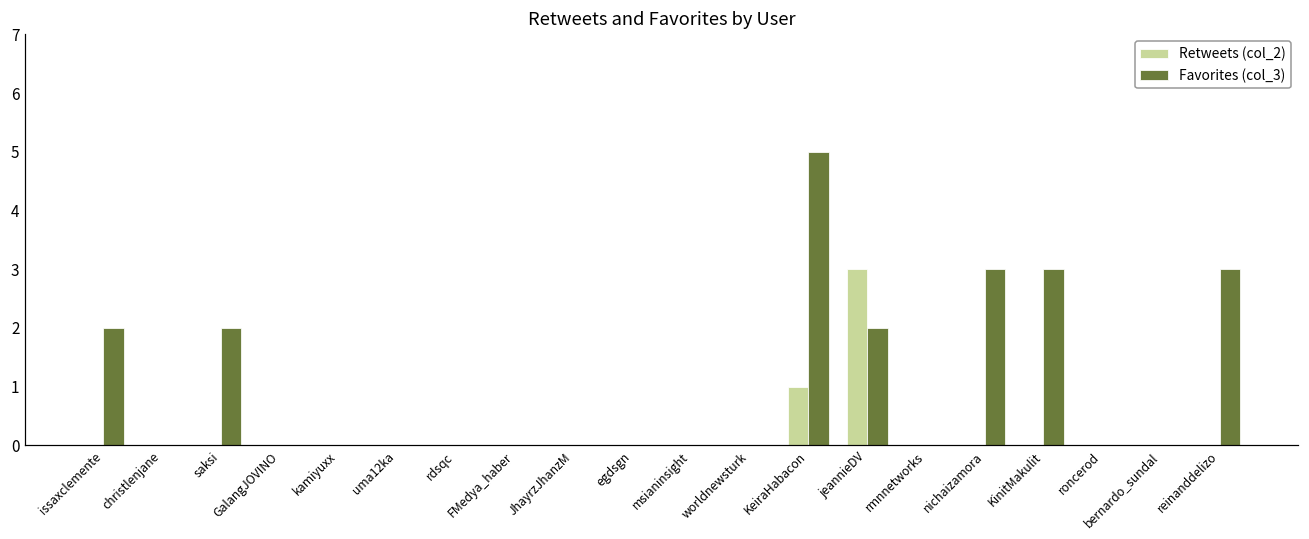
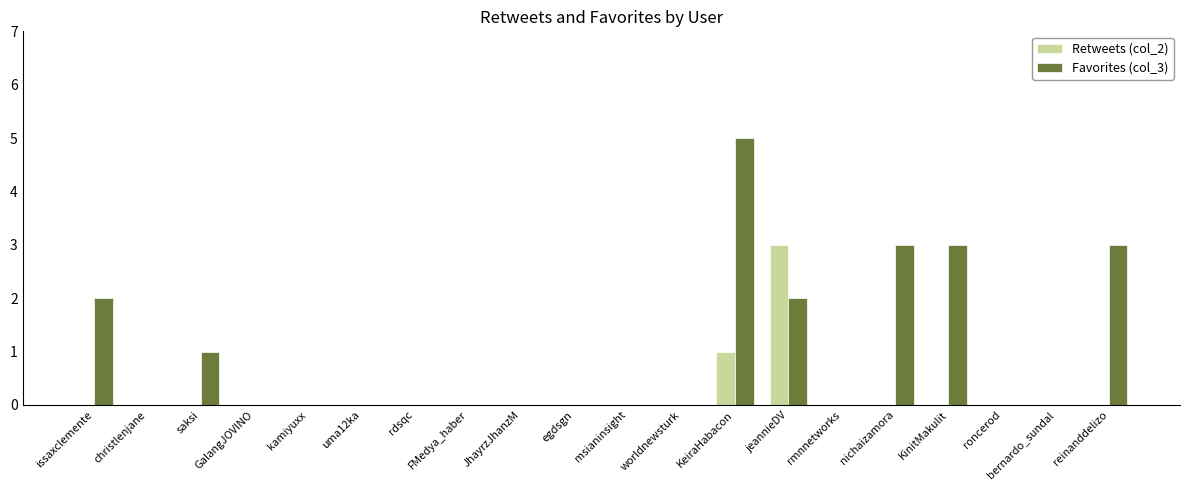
  {
    "Retweets (col_2)": {
      "issaxclemente": 0,
      "christlenjane": 0,
      "saksi": 0,
      "GalangJOVINO": 0,
      "kamiyuxx": 0,
      "uma12ka": 0,
      "rdsqc": 0,
      "FMedya_haber": 0,
      "JhayrzJhanzM": 0,
      "egdsgn": 0,
      "msianinsight": 0,
      "worldnewsturk": 0,
      "KeiraHabacon": 1,
      "jeannieDV": 3,
      "rmnnetworks": 0,
      "nichaizamora": 0,
      "KinitMakulit": 0,
      "roncerod": 0,
      "bernardo_sundal": 0,
      "reinanddelizo": 0
    },
    "Favorites (col_3)": {
      "issaxclemente": 2,
      "christlenjane": 0,
-     "saksi": 2,
+     "saksi": 1,
      "GalangJOVINO": 0,
      "kamiyuxx": 0,
      "uma12ka": 0,
      "rdsqc": 0,
      "FMedya_haber": 0,
      "JhayrzJhanzM": 0,
      "egdsgn": 0,
      "msianinsight": 0,
      "worldnewsturk": 0,
      "KeiraHabacon": 5,
      "jeannieDV": 2,
      "rmnnetworks": 0,
      "nichaizamora": 3,
      "KinitMakulit": 3,
      "roncerod": 0,
      "bernardo_sundal": 0,
      "reinanddelizo": 3
    }
  }
